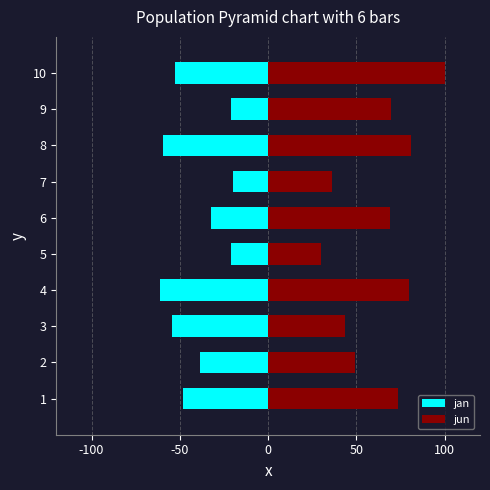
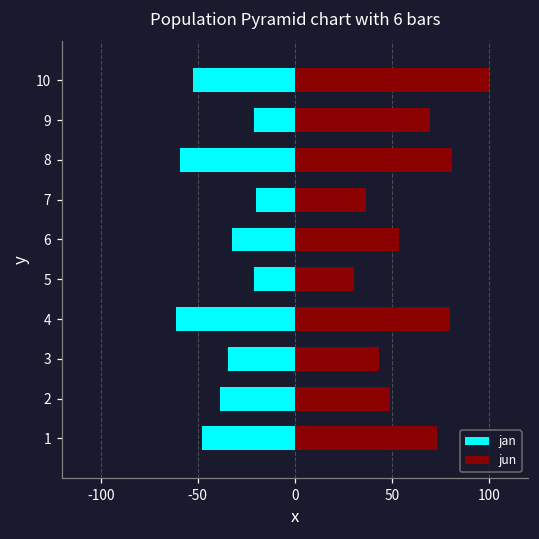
  {
    "jan": {
      "10": -53,
      "9": -21,
      "8": -59,
      "7": -20,
      "6": -32,
      "5": -21,
      "4": -61,
-     "3": -55,
+     "3": -34,
      "2": -39,
      "1": -48
    },
    "jun": {
      "10": 100,
      "9": 69,
      "8": 81,
      "7": 36,
-     "6": 69,
+     "6": 54,
      "5": 30,
      "4": 80,
      "3": 44,
      "2": 49,
      "1": 73
    }
  }
